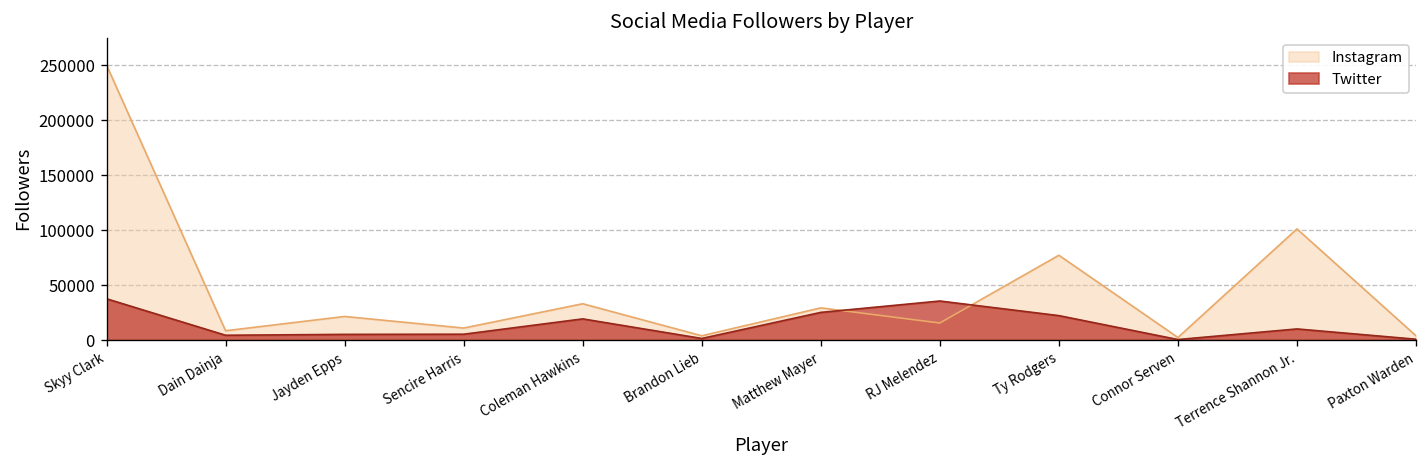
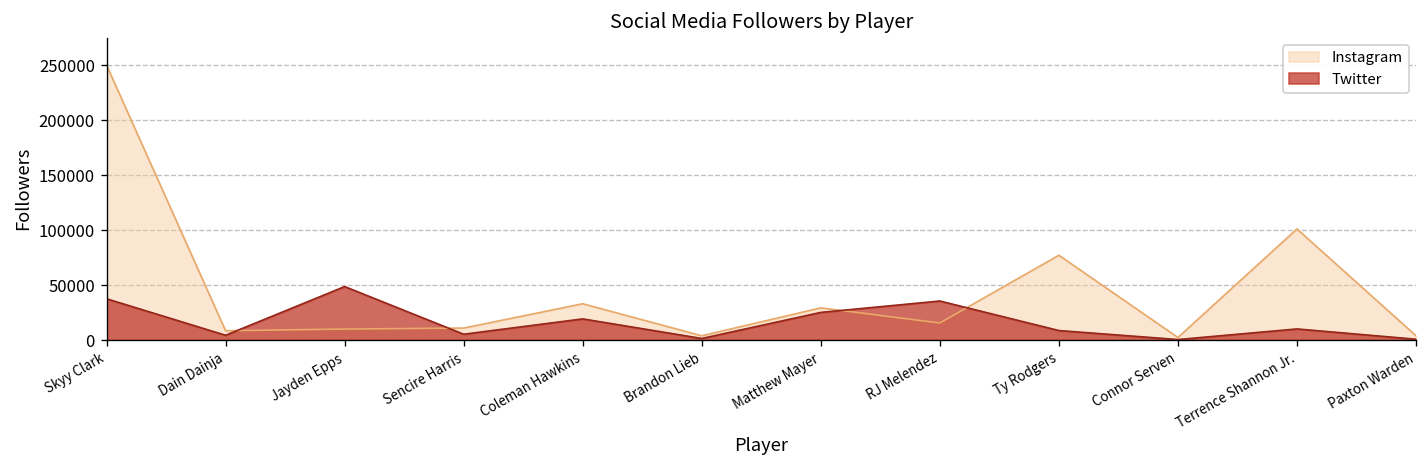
  {
    "Instagram": {
      "Skyy Clark": 250000,
      "Dain Dainja": 10000,
-     "Jayden Epps": 20000,
+     "Jayden Epps": 10000,
      "Sencire Harris": 10000,
      "Coleman Hawkins": 30000,
      "Matthew Mayer": 30000,
      "RJ Melendez": 20000,
      "Ty Rodgers": 80000,
      "Terrence Shannon Jr.": 100000,
      "Paxton Warden": 0
    },
    "Twitter": {
      "Skyy Clark": 40000,
      "Dain Dainja": 0,
-     "Jayden Epps": 10000,
+     "Jayden Epps": 50000,
      "Sencire Harris": 10000,
      "Coleman Hawkins": 20000,
      "Matthew Mayer": 30000,
      "RJ Melendez": 40000,
-     "Ty Rodgers": 20000,
+     "Ty Rodgers": 10000,
      "Terrence Shannon Jr.": 10000,
      "Paxton Warden": 0
    }
  }
